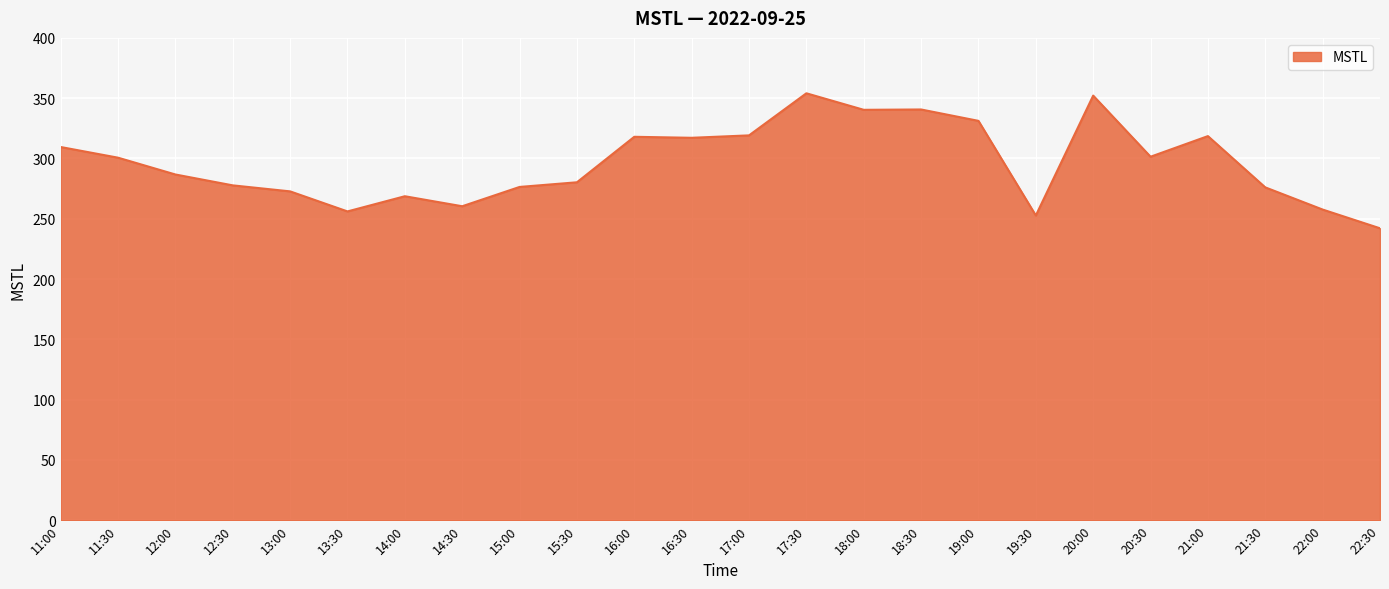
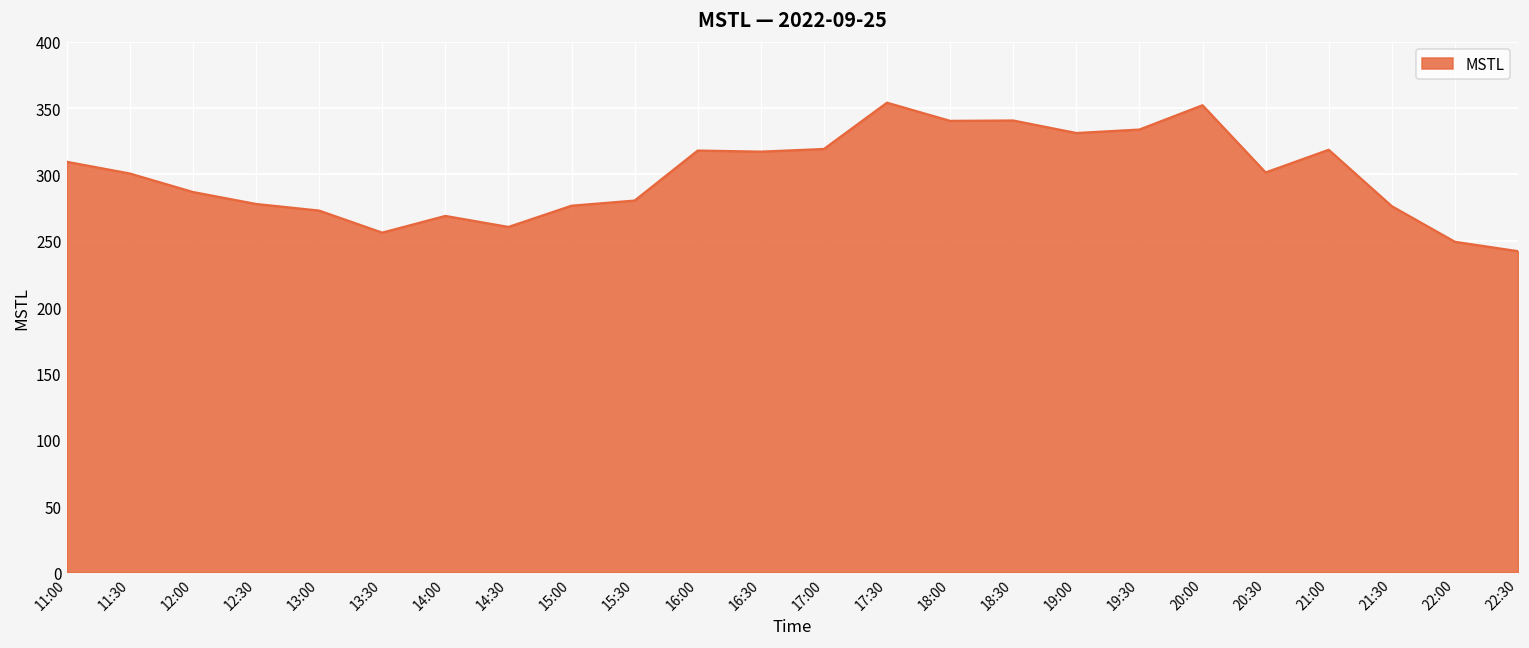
  {
    "11:00": 310,
    "11:30": 301,
    "12:00": 287,
    "12:30": 278,
    "13:00": 273,
    "13:30": 256,
    "14:00": 269,
    "14:30": 260,
    "15:00": 276,
    "15:30": 280,
    "16:00": 318,
    "16:30": 317,
    "17:00": 319,
    "17:30": 354,
    "18:00": 340,
    "18:30": 341,
    "19:00": 331,
-   "19:30": 253,
+   "19:30": 334,
    "20:00": 352,
    "20:30": 301,
    "21:00": 319,
    "21:30": 276,
-   "22:00": 258,
+   "22:00": 249,
    "22:30": 242
  }
